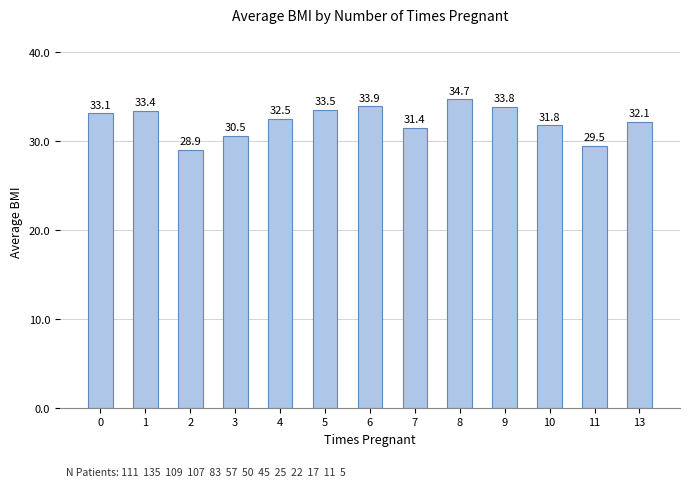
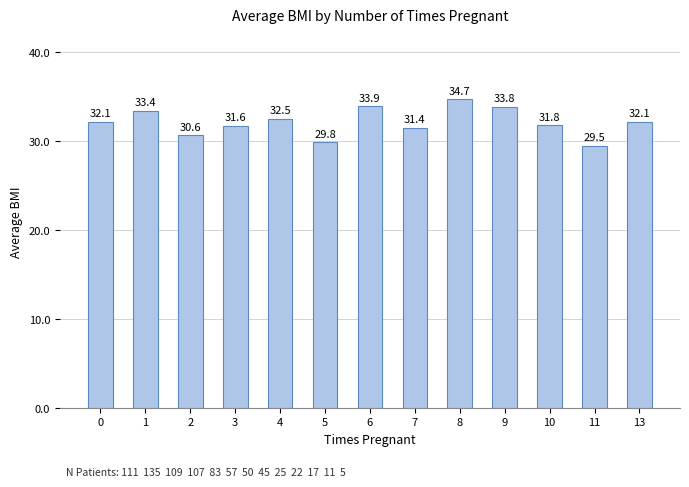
  {
-   "0": 33.1,
+   "0": 32.1,
    "1": 33.4,
-   "2": 28.9,
-   "3": 30.5,
+   "2": 30.6,
+   "3": 31.6,
    "4": 32.5,
-   "5": 33.5,
+   "5": 29.8,
    "6": 33.9,
    "7": 31.4,
    "8": 34.7,
    "9": 33.8,
    "10": 31.8,
    "11": 29.5,
    "13": 32.1
  }
